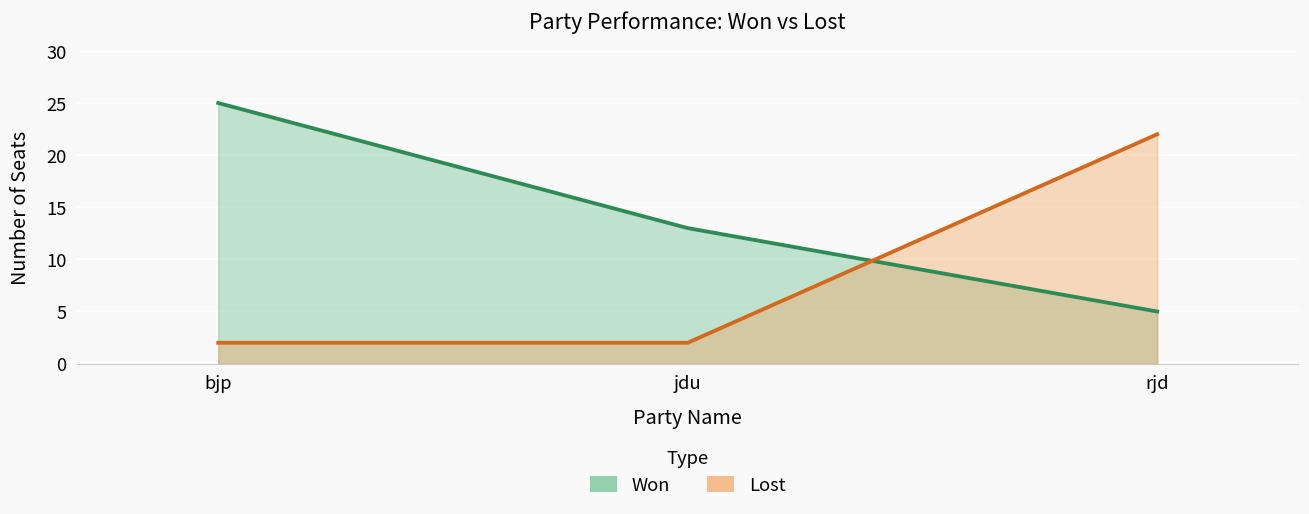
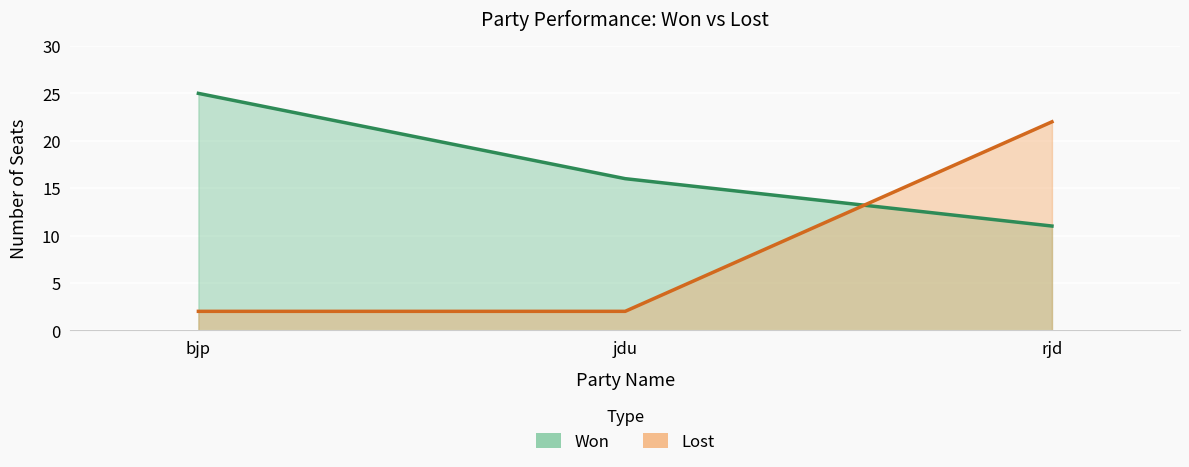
  {
    "Won": {
      "bjp": 25,
-     "jdu": 13,
-     "rjd": 5
+     "jdu": 16,
+     "rjd": 11
    },
    "Lost": {
      "bjp": 2,
      "jdu": 2,
      "rjd": 22
    }
  }
